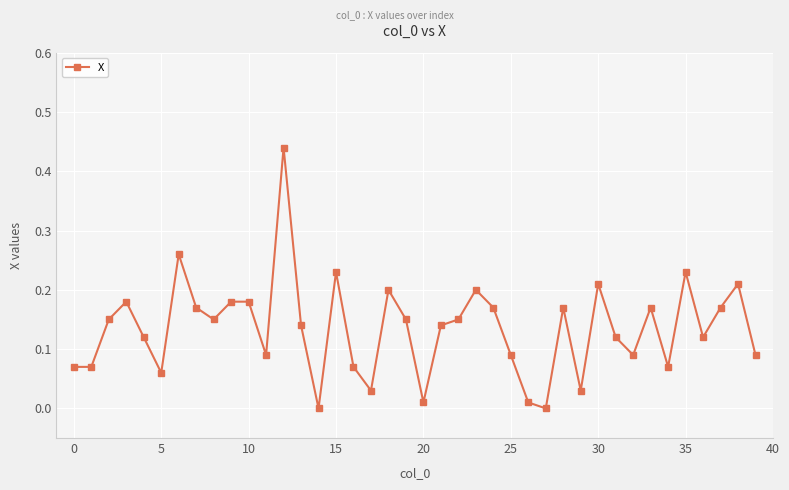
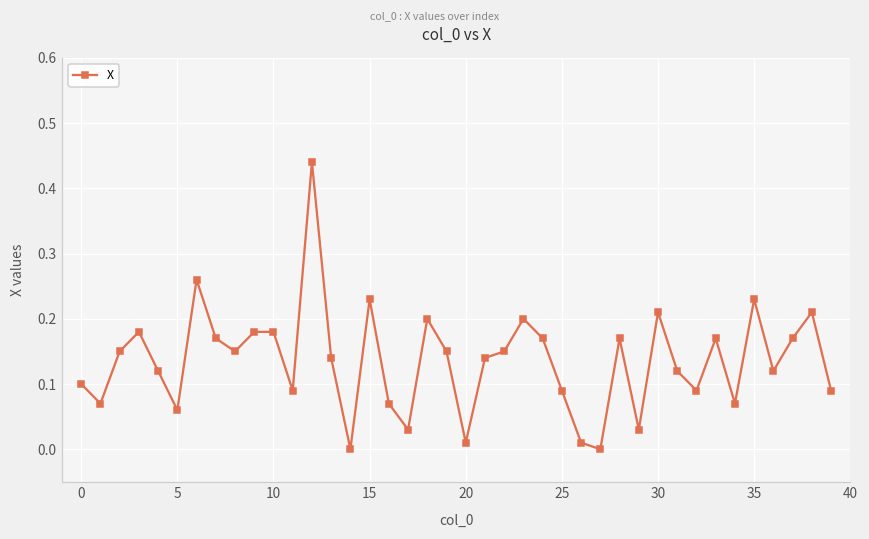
  {
-   "0": 0.07,
+   "0": 0.10,
    "5": 0.06,
    "10": 0.18,
    "15": 0.23,
    "20": 0.01,
    "25": 0.09,
    "30": 0.21,
    "35": 0.23
  }
